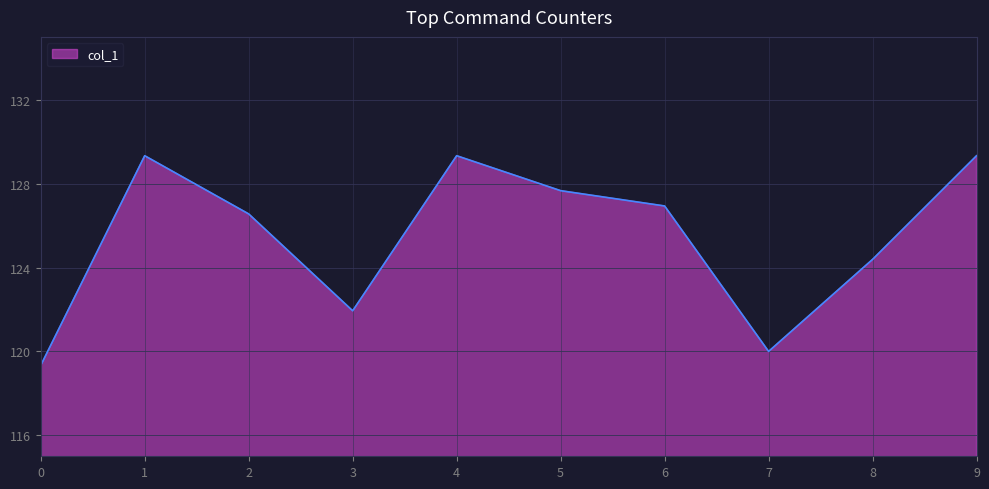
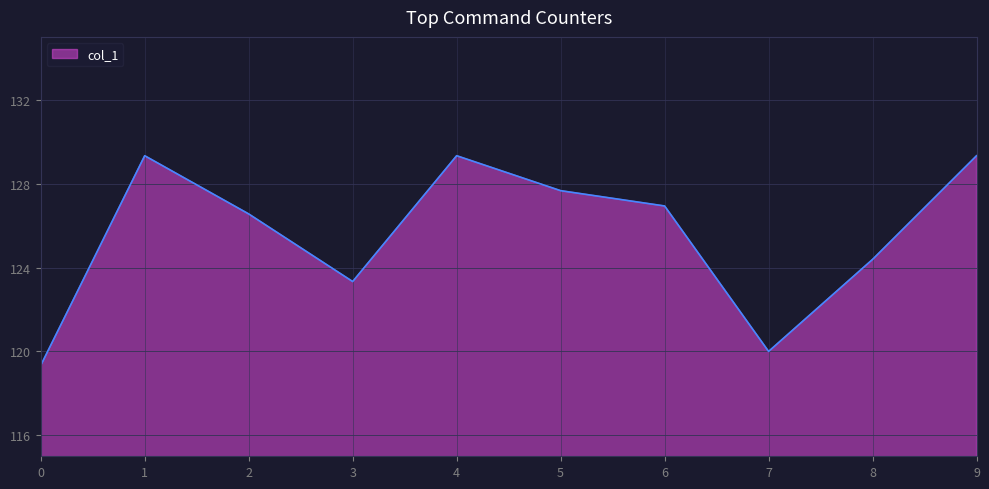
  {
    "0": 119.3,
    "1": 129.3,
    "2": 126.6,
-   "3": 121.9,
+   "3": 123.3,
    "4": 129.3,
    "5": 127.7,
    "6": 126.9,
    "7": 120.0,
    "8": 124.4,
    "9": 129.3
  }
